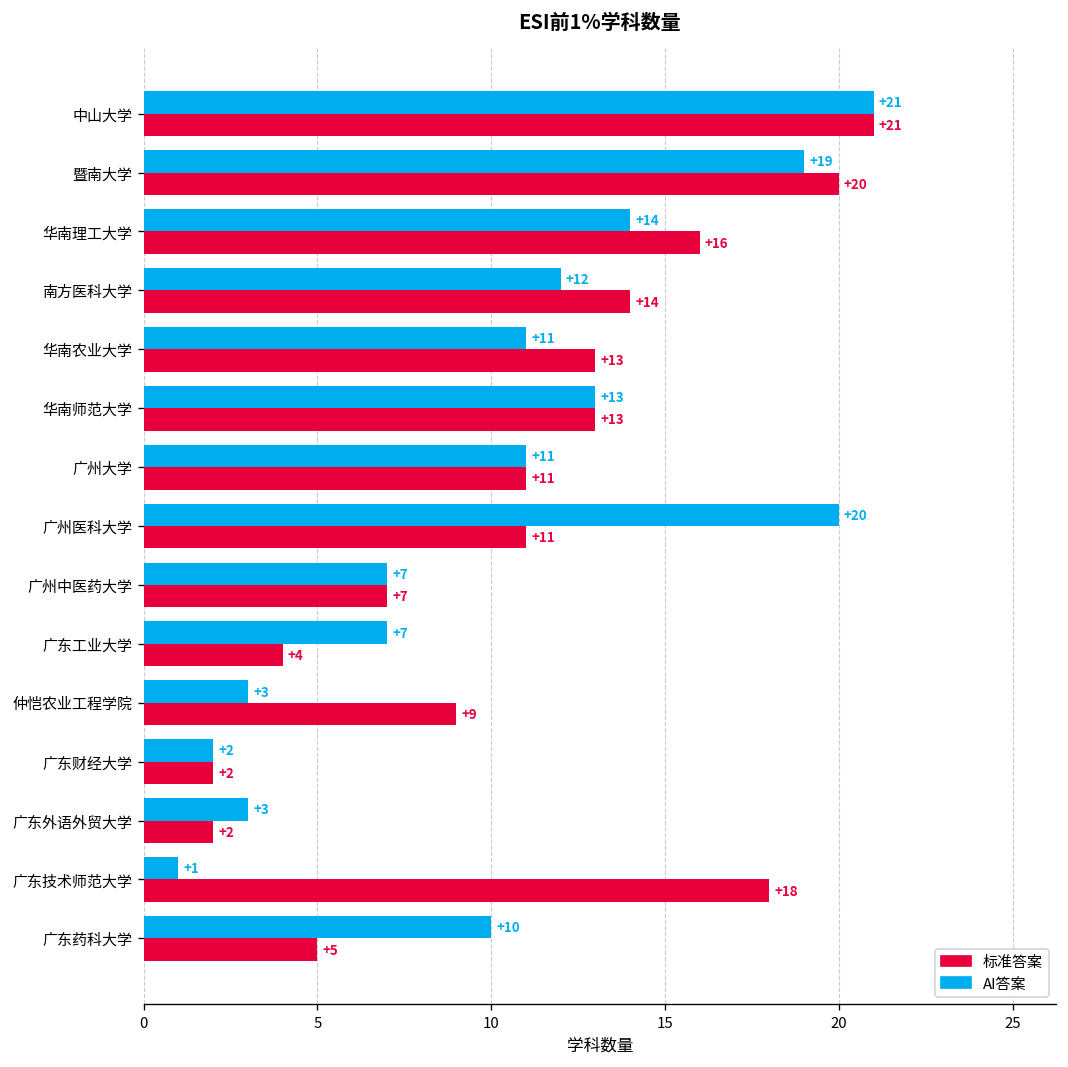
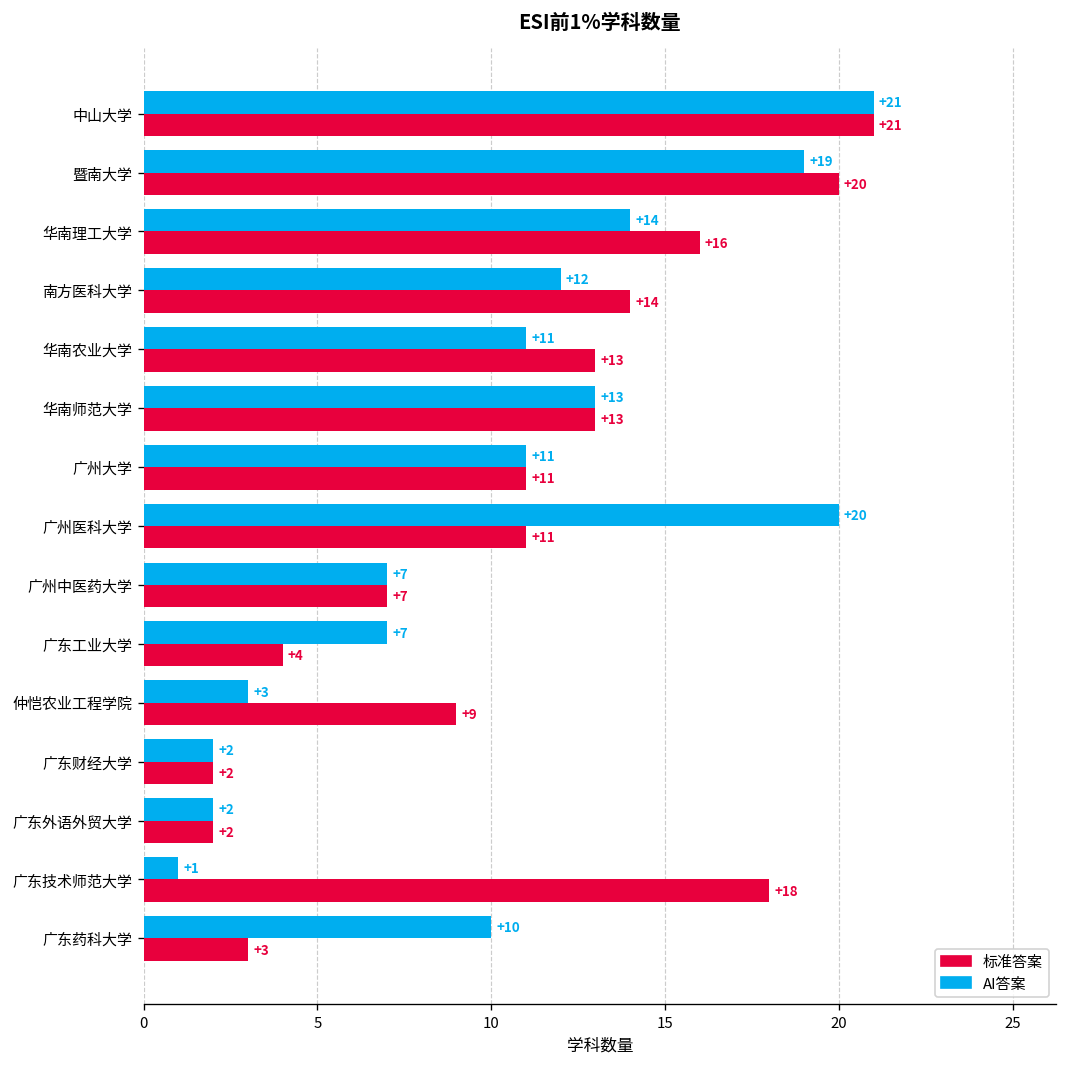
  {
    "标准答案": {
      "中山大学": "+21",
      "暨南大学": "+20",
      "华南理工大学": "+16",
      "南方医科大学": "+14",
      "华南农业大学": "+13",
      "华南师范大学": "+13",
      "广州大学": "+11",
      "广州医科大学": "+11",
      "广州中医药大学": "+7",
      "广东工业大学": "+4",
      "仲恺农业工程学院": "+9",
      "广东财经大学": "+2",
      "广东外语外贸大学": "+2",
      "广东技术师范大学": "+18",
-     "广东药科大学": "+5"
+     "广东药科大学": "+3"
    },
    "AI答案": {
      "中山大学": "+21",
      "暨南大学": "+19",
      "华南理工大学": "+14",
      "南方医科大学": "+12",
      "华南农业大学": "+11",
      "华南师范大学": "+13",
      "广州大学": "+11",
      "广州医科大学": "+20",
      "广州中医药大学": "+7",
      "广东工业大学": "+7",
      "仲恺农业工程学院": "+3",
      "广东财经大学": "+2",
-     "广东外语外贸大学": "+3",
+     "广东外语外贸大学": "+2",
      "广东技术师范大学": "+1",
      "广东药科大学": "+10"
    }
  }
